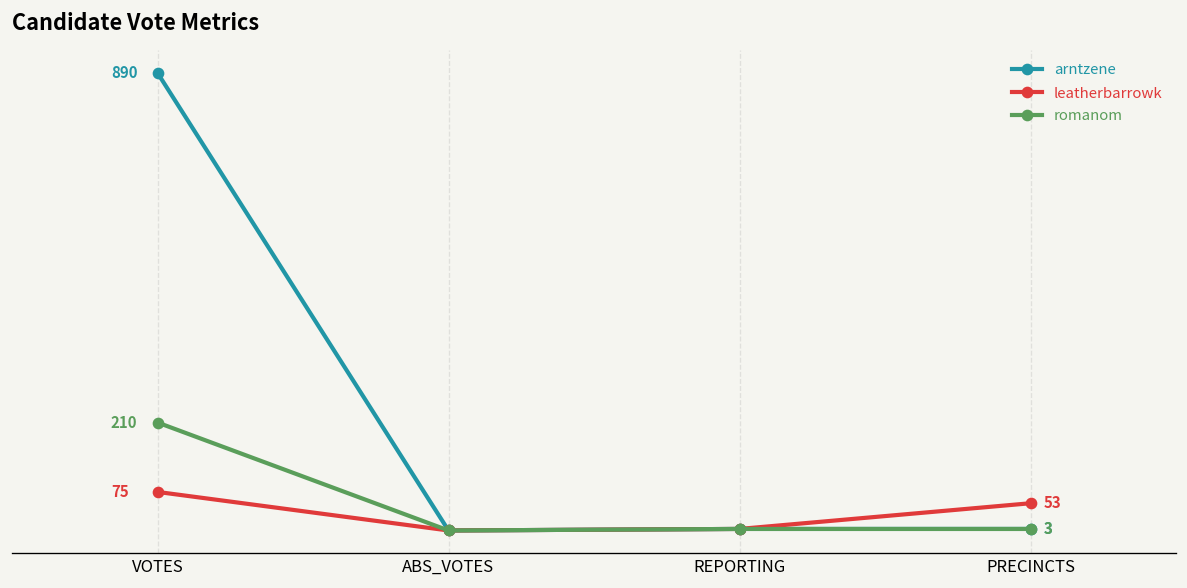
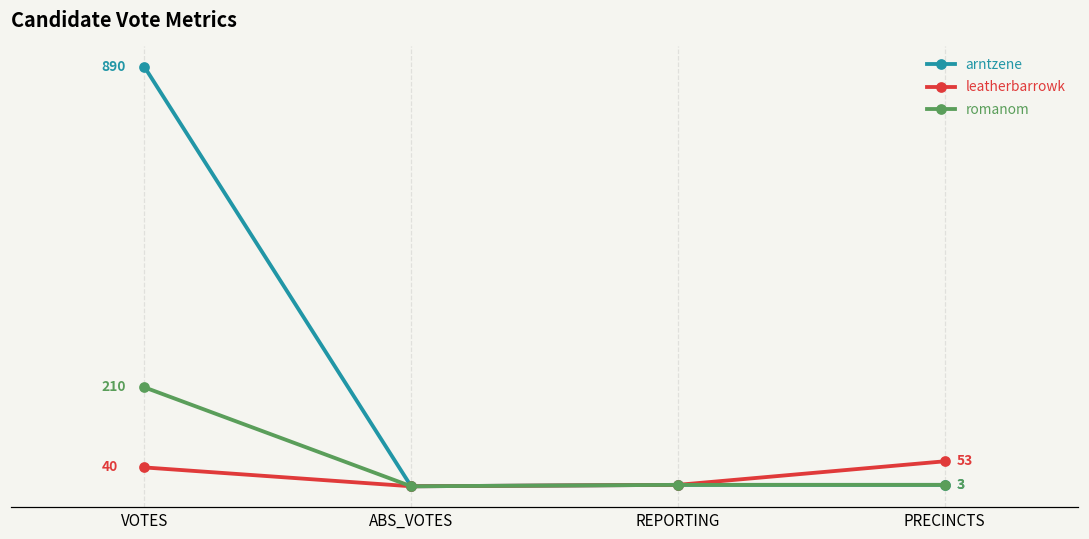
  {
    "arntzene": {
      "VOTES": 890
    },
    "leatherbarrowk": {
-     "VOTES": 75,
+     "VOTES": 40,
      "PRECINCTS": 53
    },
    "romanom": {
      "VOTES": 210
    }
  }
